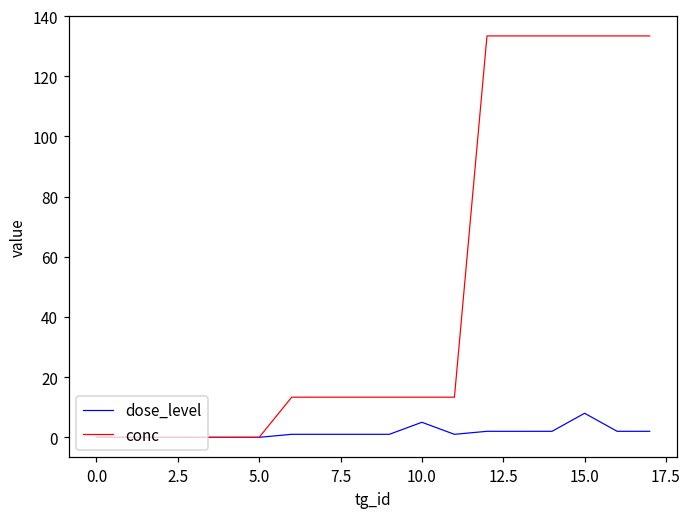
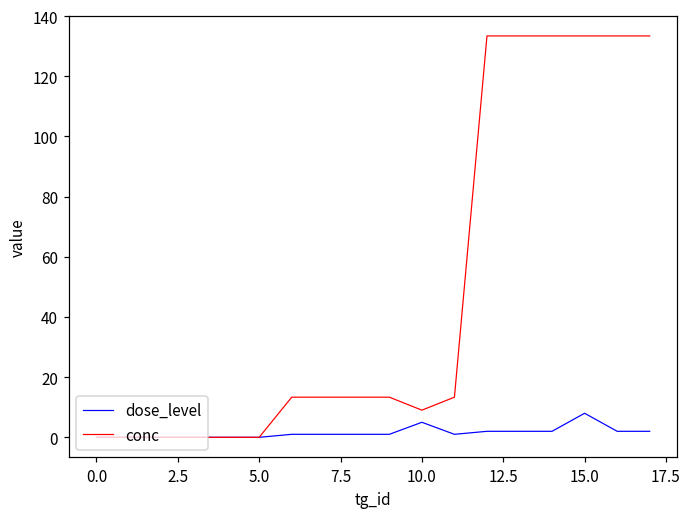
  {
    "dose_level": {
      "10.0": 5,
      "15.0": 8
    },
    "conc": {
-     "10.0": 13,
+     "10.0": 9,
      "15.0": 133
    }
  }
